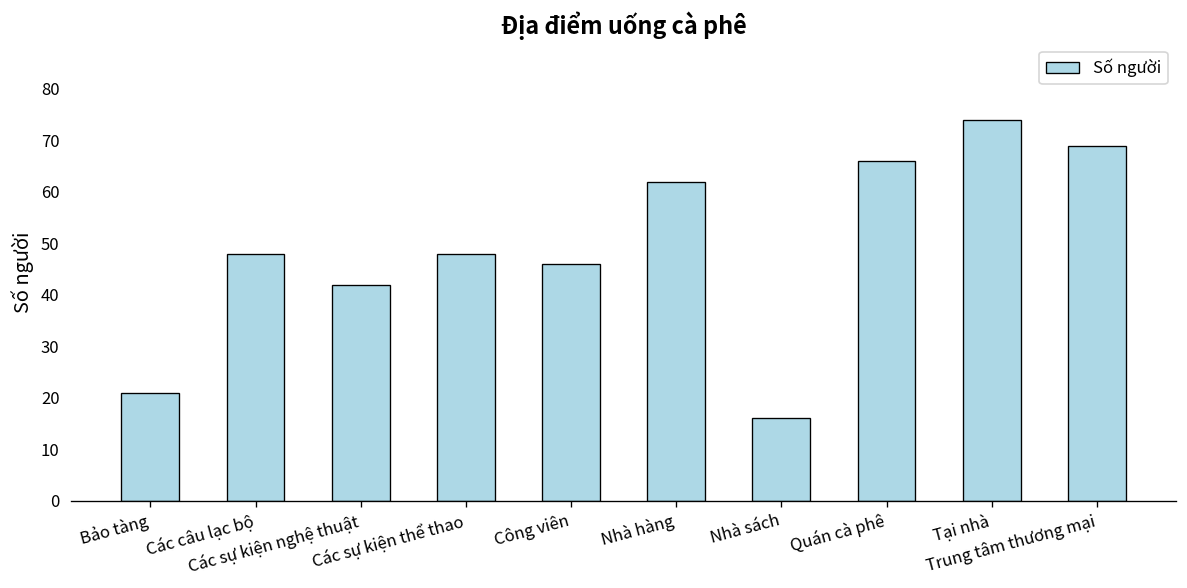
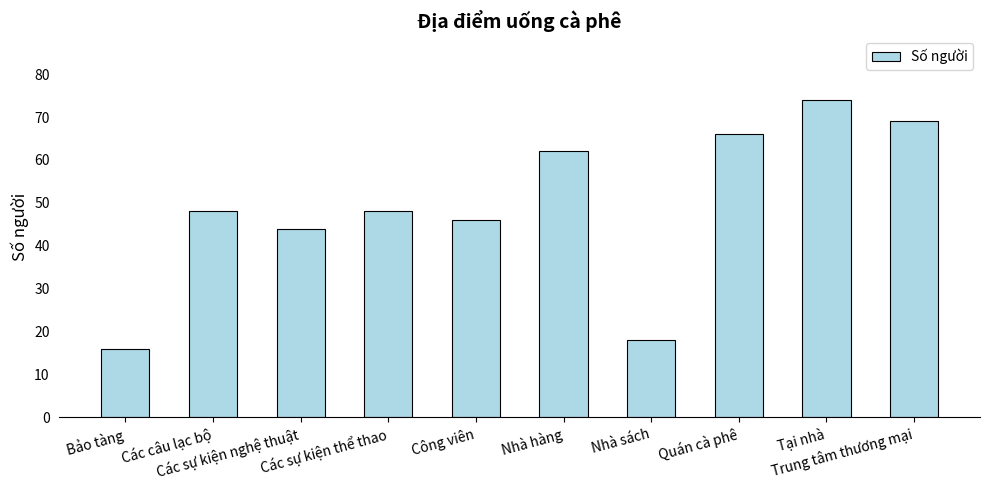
  {
-   "Bảo tàng": 21,
+   "Bảo tàng": 16,
    "Các câu lạc bộ": 48,
-   "Các sự kiện nghệ thuật": 42,
+   "Các sự kiện nghệ thuật": 44,
    "Các sự kiện thể thao": 48,
    "Công viên": 46,
    "Nhà hàng": 62,
-   "Nhà sách": 16,
+   "Nhà sách": 18,
    "Quán cà phê": 66,
    "Tại nhà": 74,
    "Trung tâm thương mại": 69
  }
